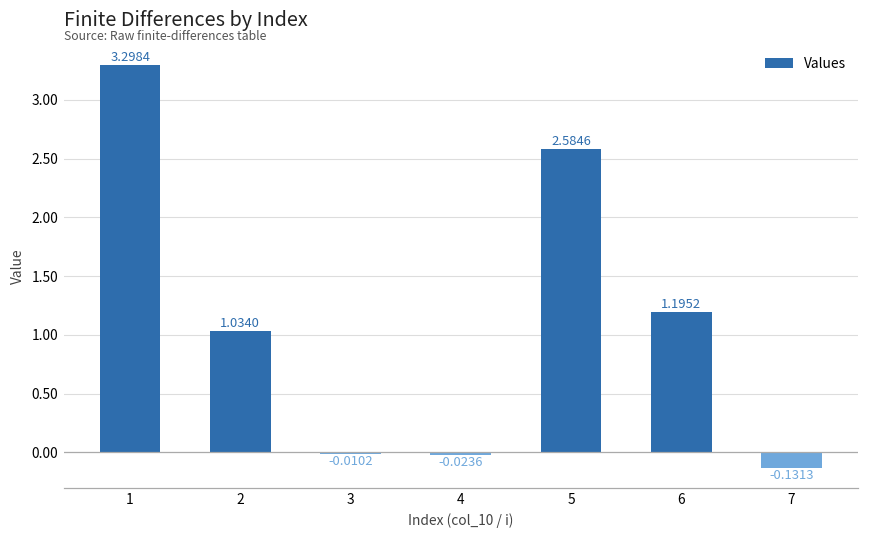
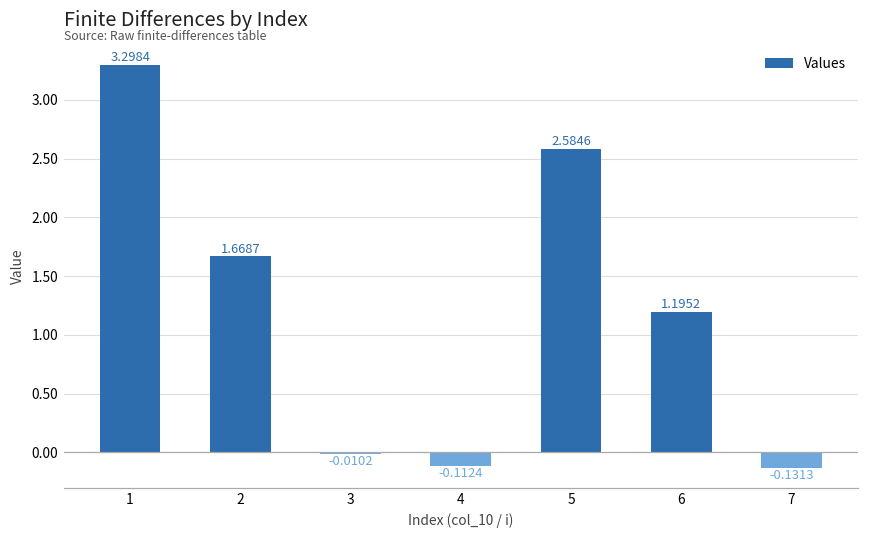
  {
    "1": 3.2984,
-   "2": 1.0340,
+   "2": 1.6687,
    "3": -0.0102,
-   "4": -0.0236,
+   "4": -0.1124,
    "5": 2.5846,
    "6": 1.1952,
    "7": -0.1313
  }
